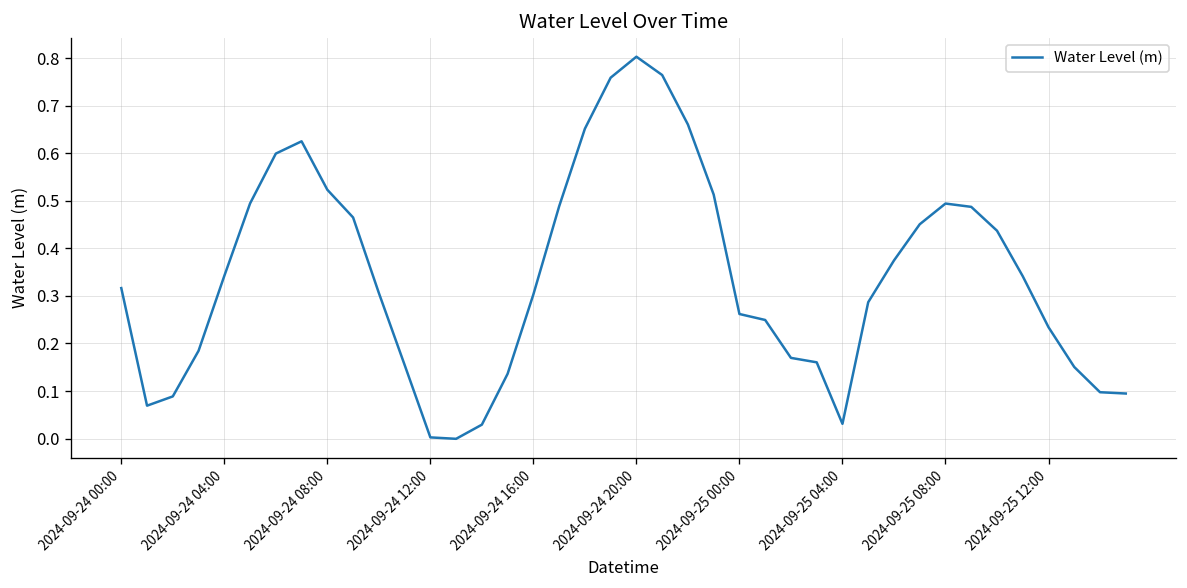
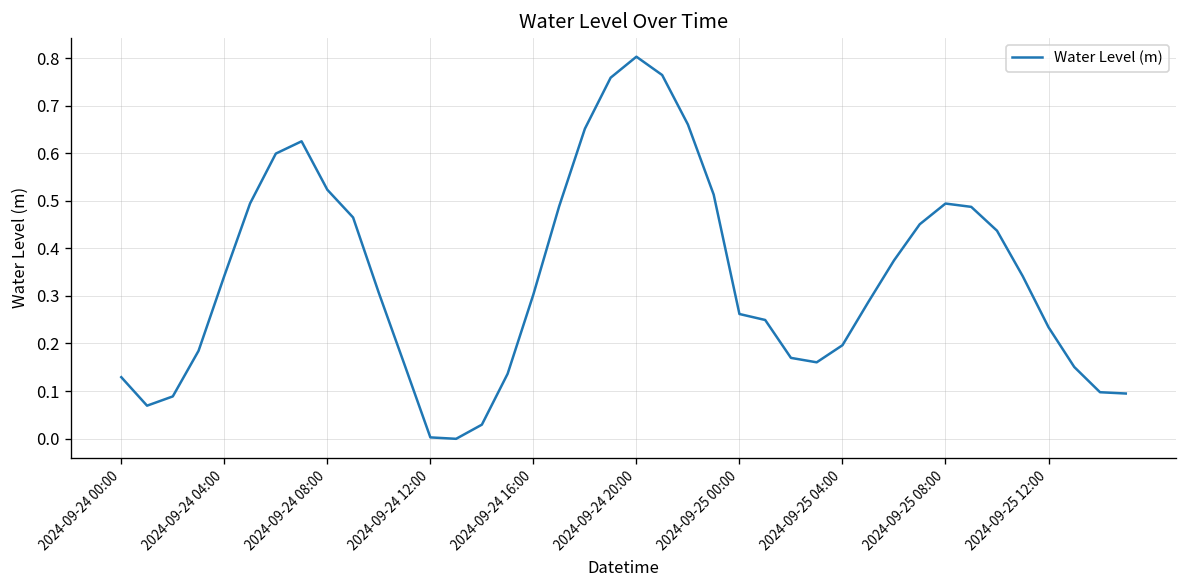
  {
-   "2024-09-24 00:00": 0.32,
+   "2024-09-24 00:00": 0.13,
    "2024-09-24 04:00": 0.34,
    "2024-09-24 08:00": 0.52,
    "2024-09-24 12:00": 0.00,
    "2024-09-24 16:00": 0.30,
    "2024-09-24 20:00": 0.80,
    "2024-09-25 00:00": 0.26,
-   "2024-09-25 04:00": 0.03,
+   "2024-09-25 04:00": 0.20,
    "2024-09-25 08:00": 0.49,
    "2024-09-25 12:00": 0.23
  }
